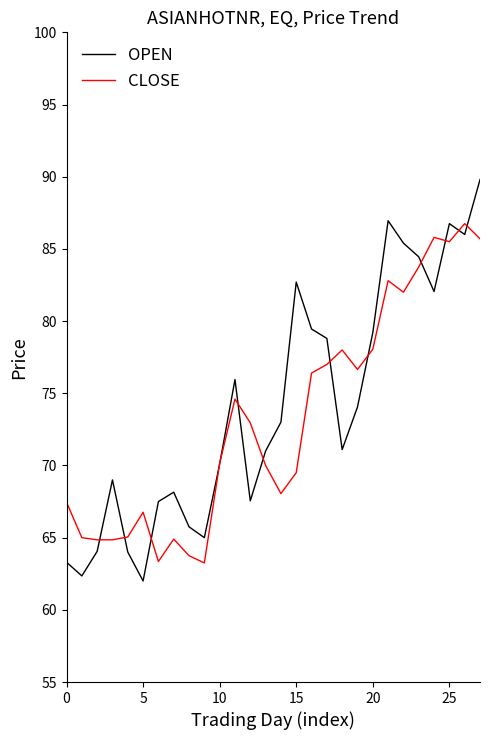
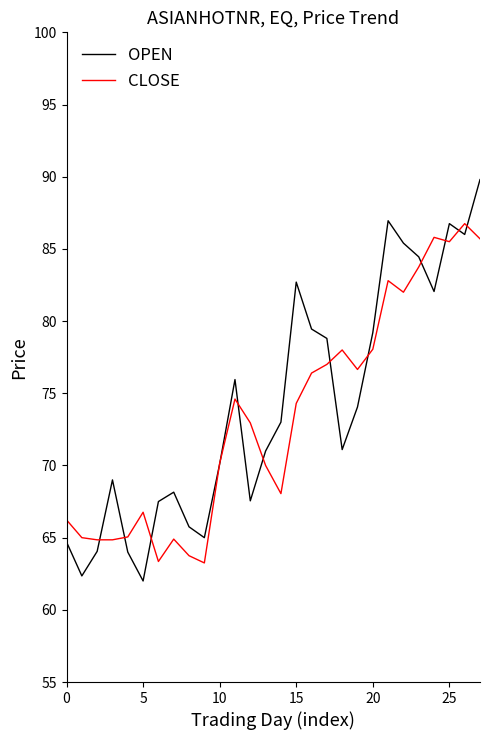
  {
    "OPEN": {
-     "0": 63.3,
+     "0": 64.7,
      "5": 62.0,
      "15": 82.7,
      "20": 79.2,
      "25": 86.8
    },
    "CLOSE": {
-     "0": 67.5,
+     "0": 66.2,
      "5": 66.8,
-     "15": 69.5,
+     "15": 74.3,
      "20": 78.1,
      "25": 85.5
    }
  }
